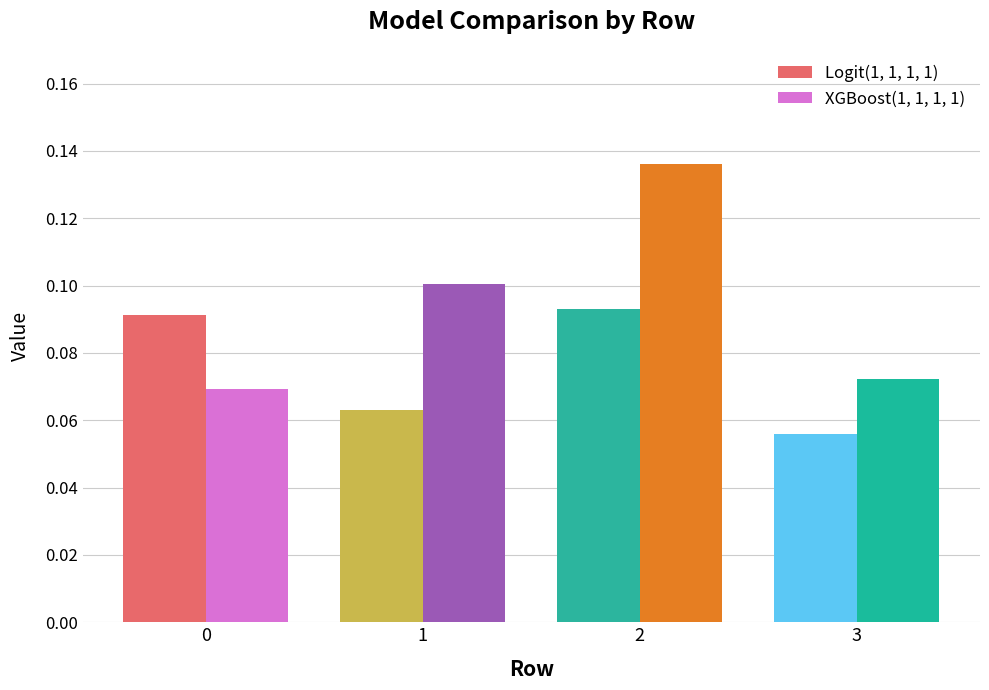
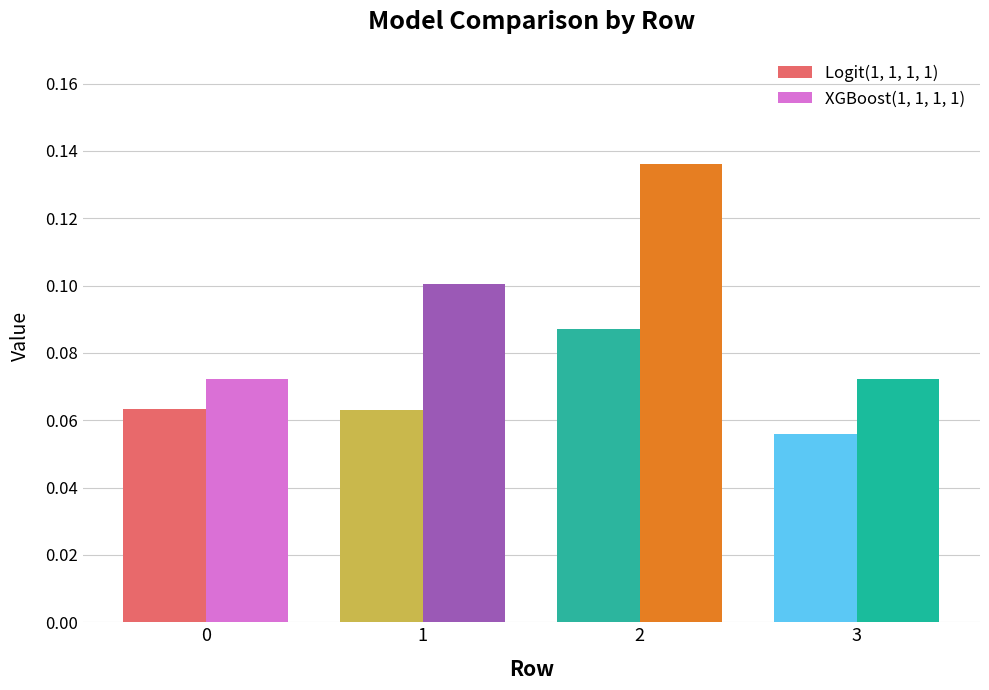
  {
    "Logit(1, 1, 1, 1)": {
-     "0": 0.091,
+     "0": 0.063,
      "1": 0.063,
-     "2": 0.093,
+     "2": 0.087,
      "3": 0.056
    },
    "XGBoost(1, 1, 1, 1)": {
-     "0": 0.069,
+     "0": 0.072,
      "1": 0.101,
      "2": 0.136,
      "3": 0.072
    }
  }
